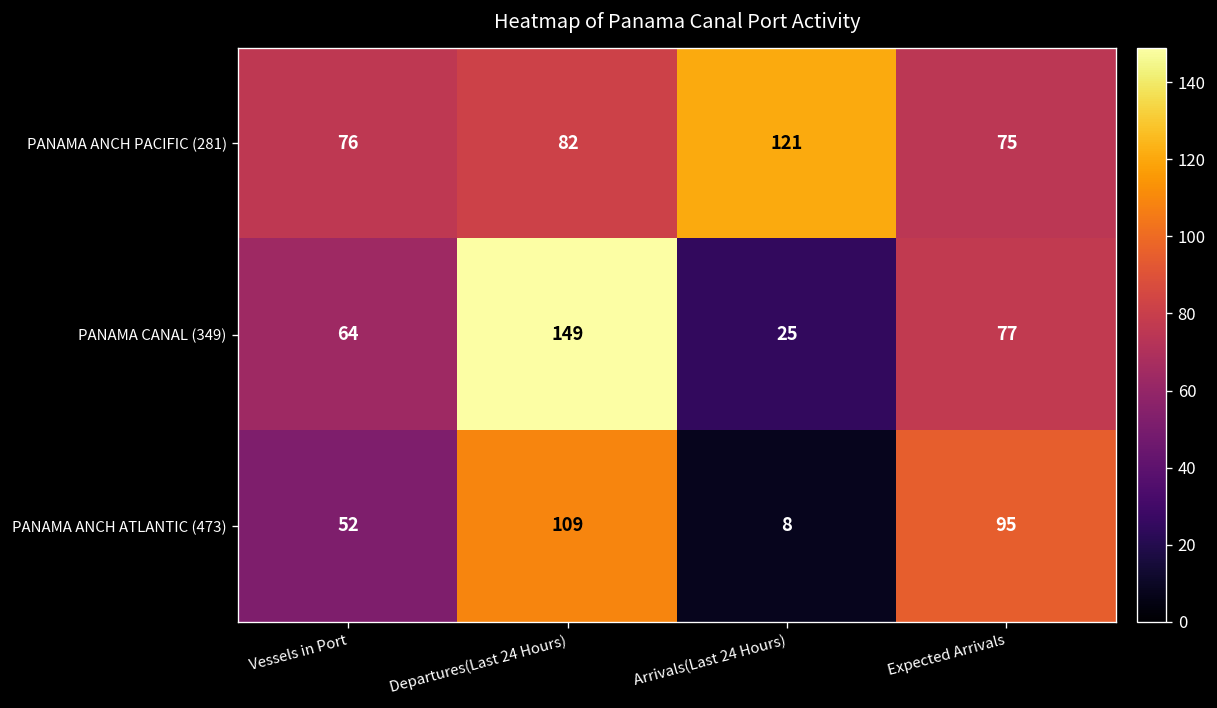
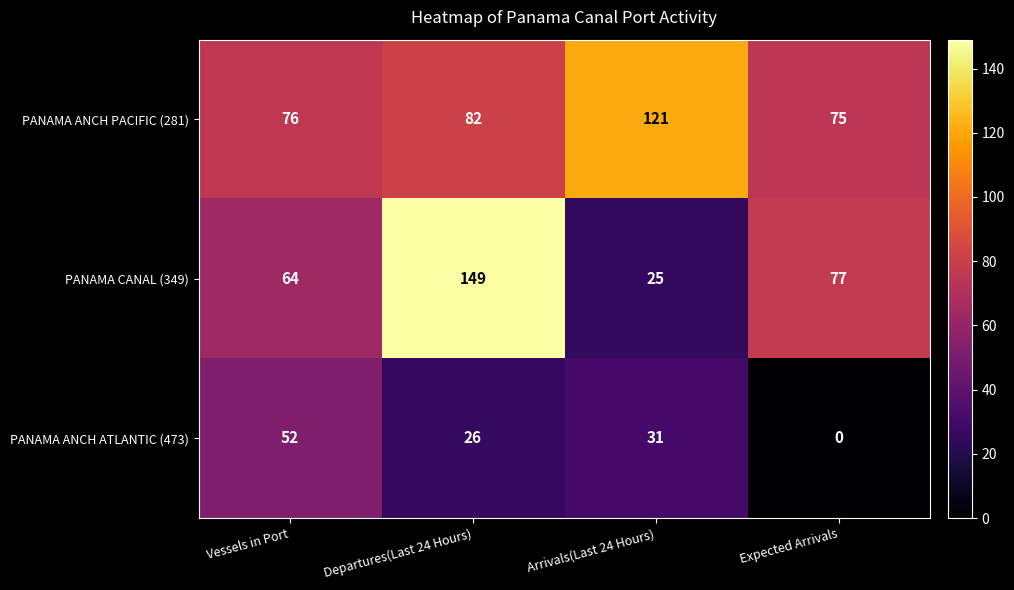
  {
    "PANAMA ANCH PACIFIC (281)": {
      "Vessels in Port": 76,
      "Departures(Last 24 Hours)": 82,
      "Arrivals(Last 24 Hours)": 121,
      "Expected Arrivals": 75
    },
    "PANAMA CANAL (349)": {
      "Vessels in Port": 64,
      "Departures(Last 24 Hours)": 149,
      "Arrivals(Last 24 Hours)": 25,
      "Expected Arrivals": 77
    },
    "PANAMA ANCH ATLANTIC (473)": {
      "Vessels in Port": 52,
-     "Departures(Last 24 Hours)": 109,
-     "Arrivals(Last 24 Hours)": 8,
-     "Expected Arrivals": 95
+     "Departures(Last 24 Hours)": 26,
+     "Arrivals(Last 24 Hours)": 31,
+     "Expected Arrivals": 0
    }
  }
